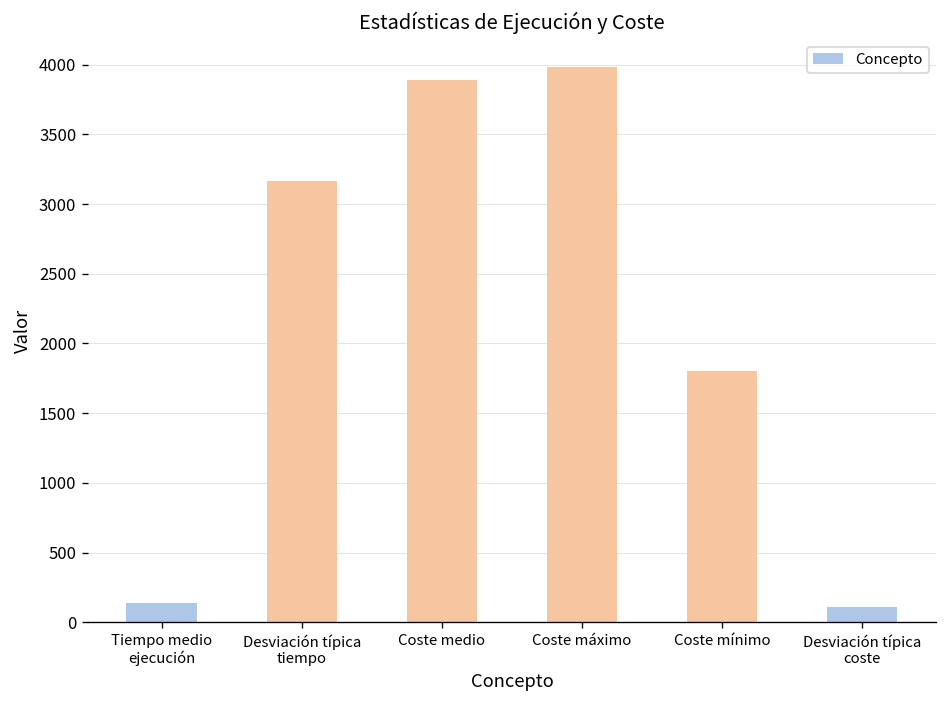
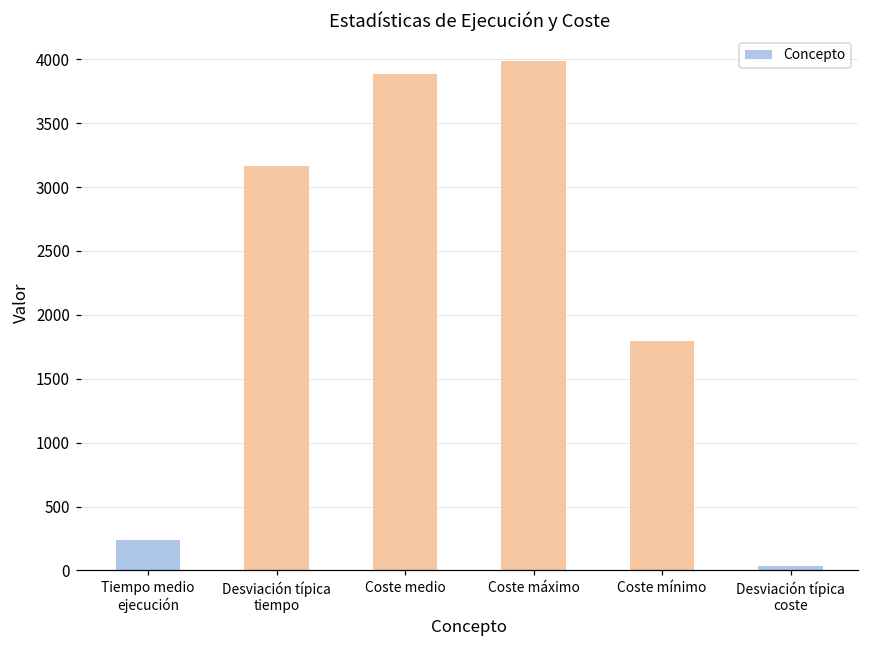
  {
-   "Tiempo medio ejecución": 140,
+   "Tiempo medio ejecución": 240,
    "Desviación típica tiempo": 3170,
    "Coste medio": 3890,
    "Coste máximo": 3980,
    "Coste mínimo": 1800,
-   "Desviación típica coste": 110
+   "Desviación típica coste": 40
  }
